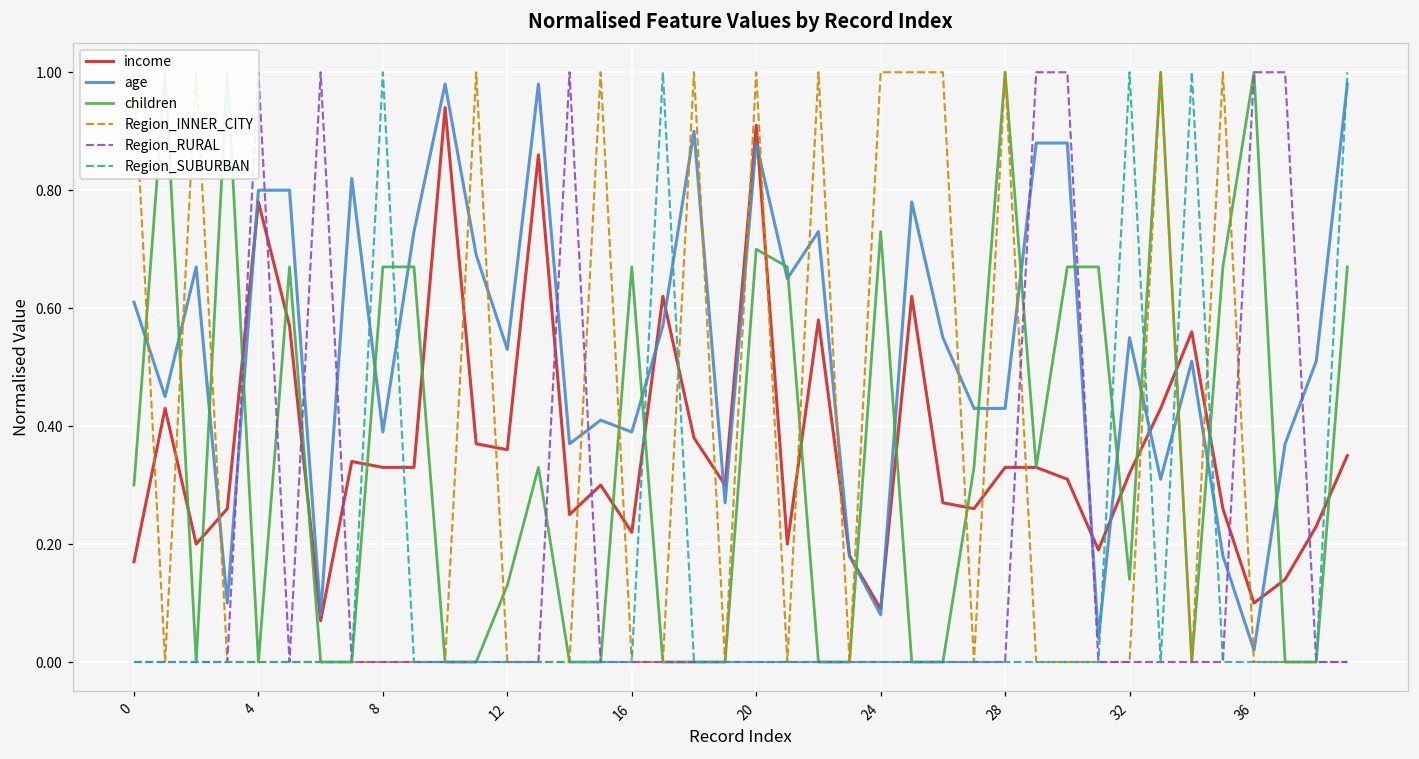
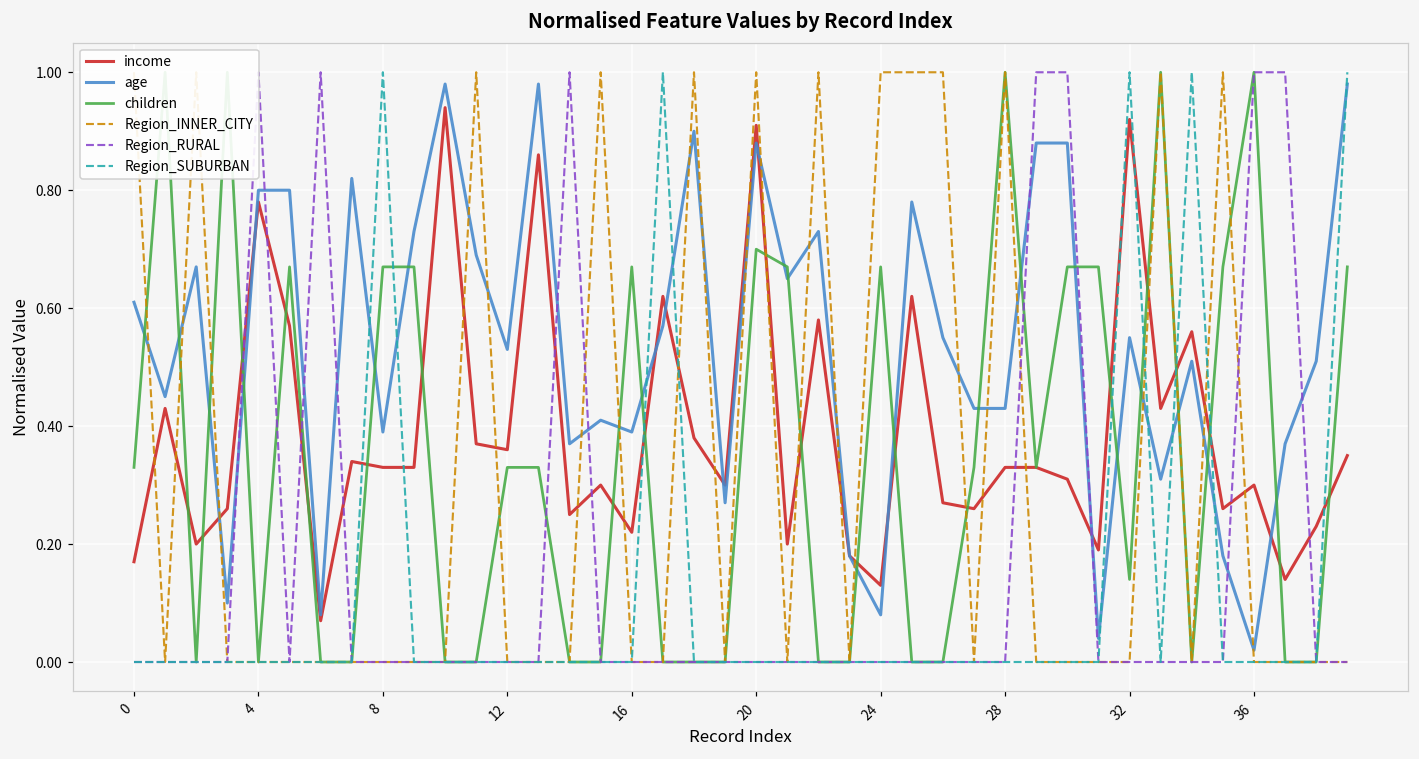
  {
    "income": {
      "0": 0.17,
      "4": 0.78,
      "8": 0.33,
      "12": 0.36,
      "16": 0.22,
      "20": 0.91,
-     "24": 0.09,
+     "24": 0.13,
      "28": 0.33,
-     "32": 0.32,
-     "36": 0.1
+     "32": 0.92,
+     "36": 0.3
    },
    "children": {
-     "0": 0.30,
+     "0": 0.33,
      "8": 0.67,
-     "12": 0.13,
+     "12": 0.33,
      "16": 0.67,
      "20": 0.70,
-     "24": 0.73,
+     "24": 0.67,
      "32": 0.14
    },
    "Region_INNER_CITY": {
      "20": 1.00,
      "24": 1.00
    }
  }
